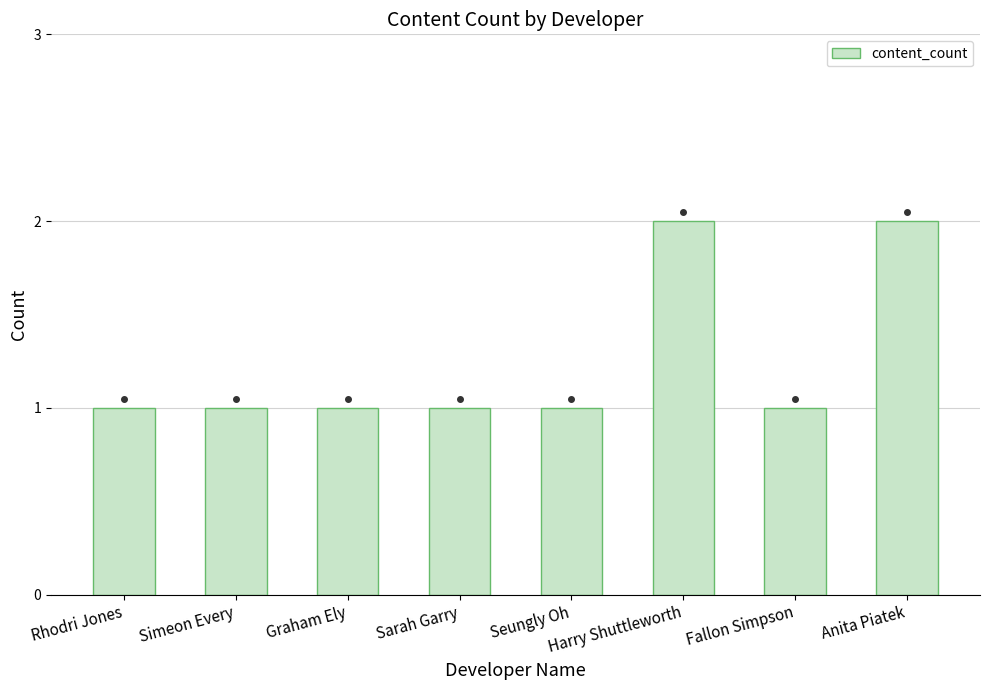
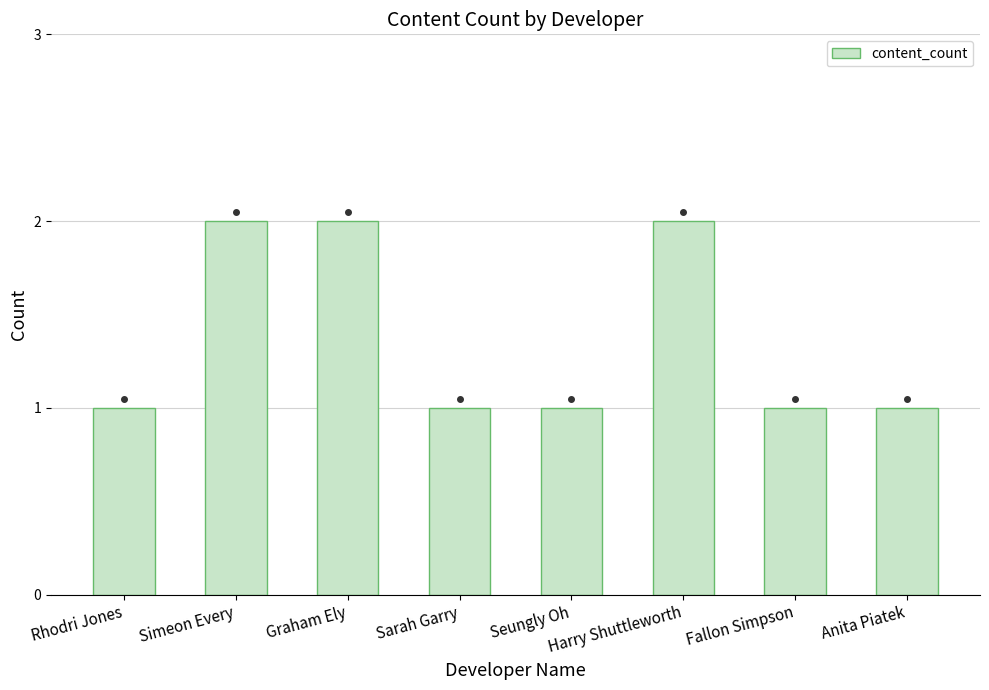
  {
    "content_count": {
      "Rhodri Jones": 1,
-     "Simeon Every": 1,
-     "Graham Ely": 1,
+     "Simeon Every": 2,
+     "Graham Ely": 2,
      "Sarah Garry": 1,
      "Seungly Oh": 1,
      "Harry Shuttleworth": 2,
      "Fallon Simpson": 1,
-     "Anita Piatek": 2
+     "Anita Piatek": 1
    }
  }
